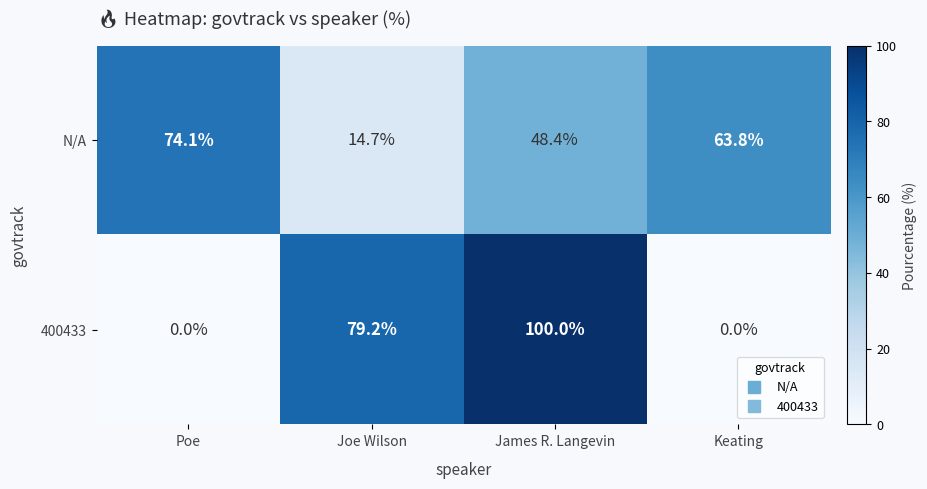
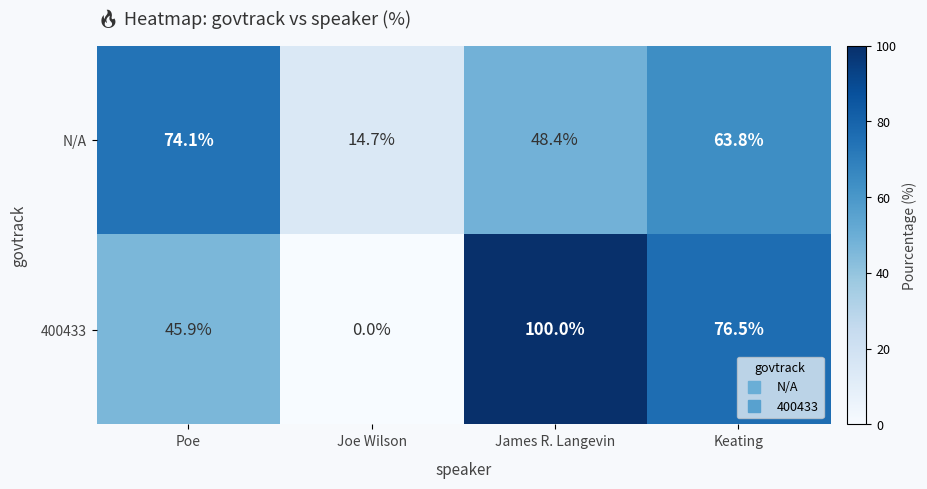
  {
    "N/A": {
      "Poe": "74.1%",
      "Joe Wilson": "14.7%",
      "James R. Langevin": "48.4%",
      "Keating": "63.8%"
    },
    "400433": {
-     "Poe": "0.0%",
-     "Joe Wilson": "79.2%",
+     "Poe": "45.9%",
+     "Joe Wilson": "0.0%",
      "James R. Langevin": "100.0%",
-     "Keating": "0.0%"
+     "Keating": "76.5%"
    }
  }
